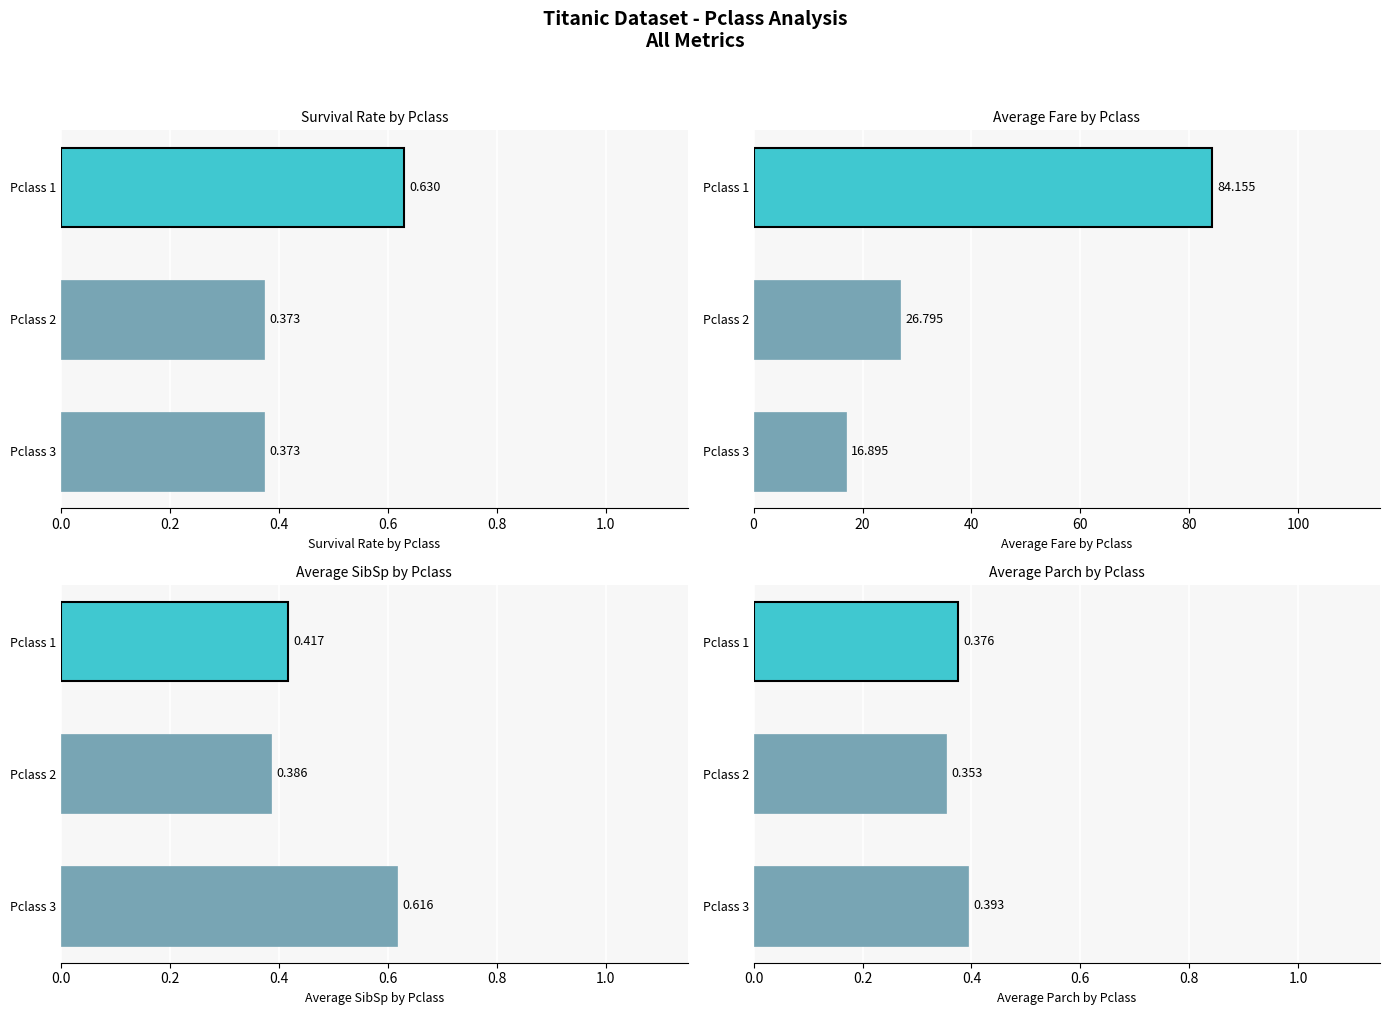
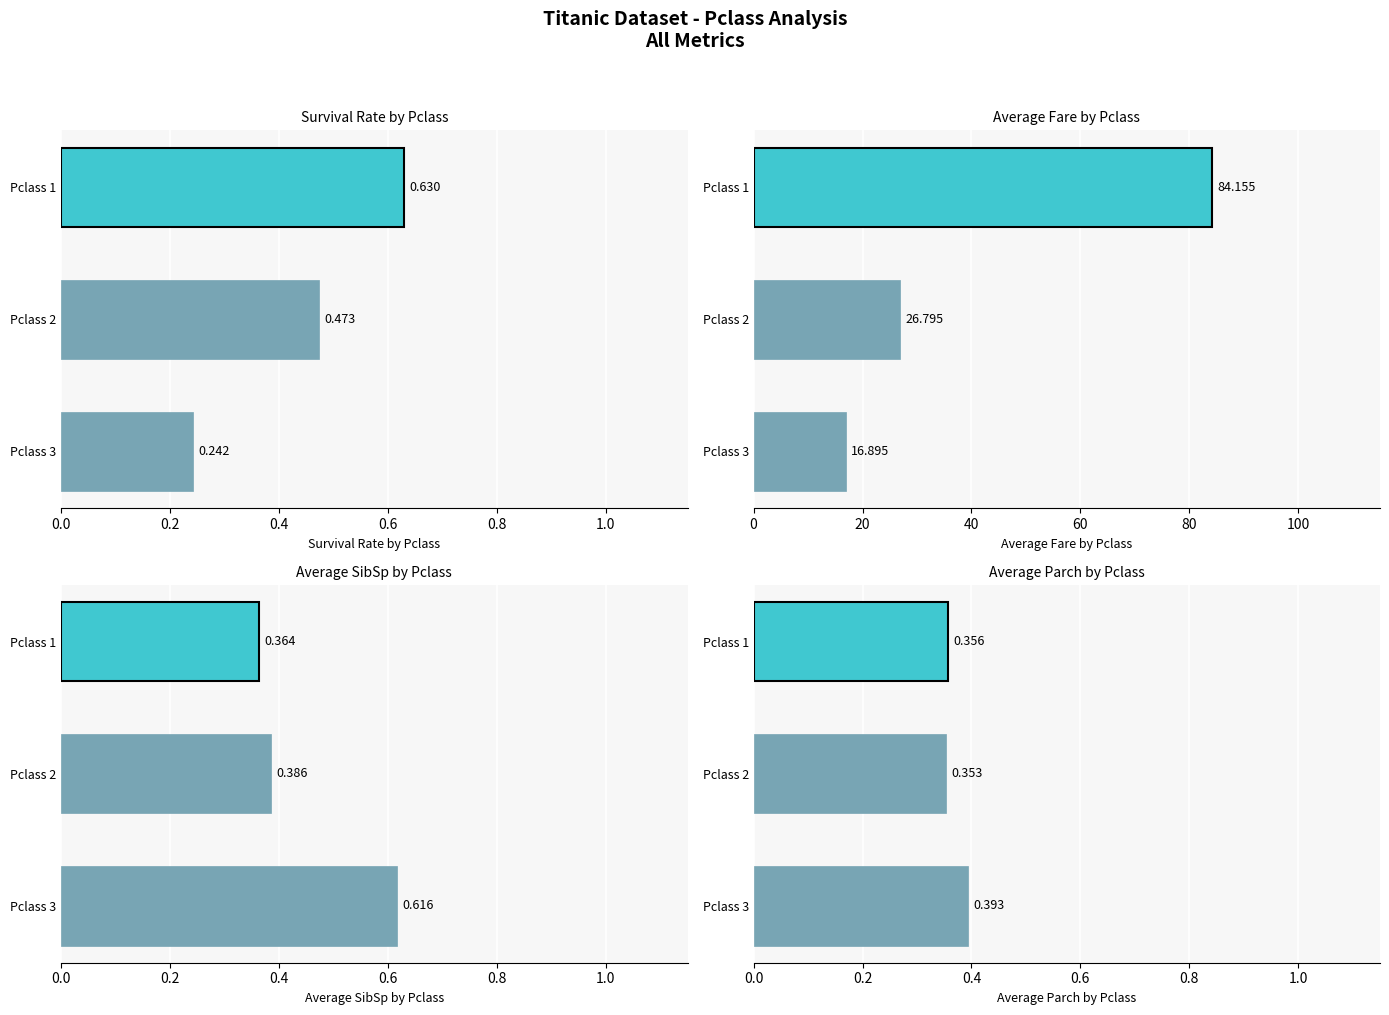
  {
    "Survival Rate by Pclass": {
      "Pclass 1": 0.630,
-     "Pclass 2": 0.373,
-     "Pclass 3": 0.373
+     "Pclass 2": 0.473,
+     "Pclass 3": 0.242
    },
    "Average Fare by Pclass": {
      "Pclass 1": 84.155,
      "Pclass 2": 26.795,
      "Pclass 3": 16.895
    },
    "Average SibSp by Pclass": {
-     "Pclass 1": 0.417,
+     "Pclass 1": 0.364,
      "Pclass 2": 0.386,
      "Pclass 3": 0.616
    },
    "Average Parch by Pclass": {
-     "Pclass 1": 0.376,
+     "Pclass 1": 0.356,
      "Pclass 2": 0.353,
      "Pclass 3": 0.393
    }
  }
